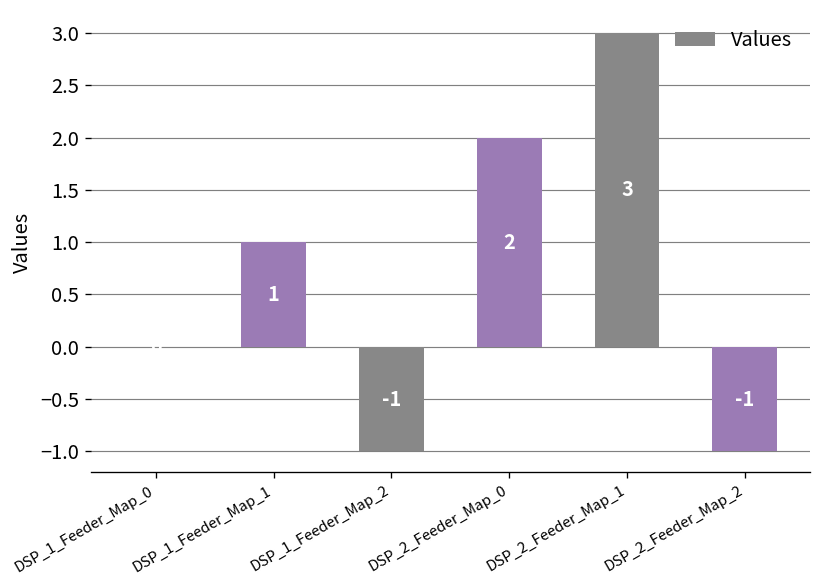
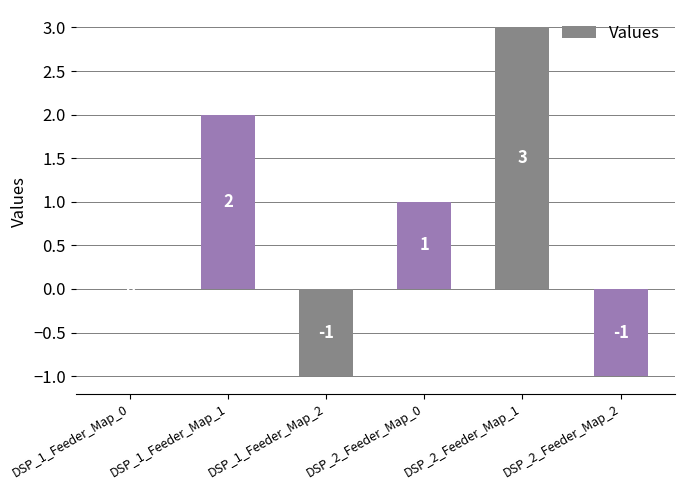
  {
-   "DSP_1_Feeder_Map_1": 1,
+   "DSP_1_Feeder_Map_1": 2,
    "DSP_1_Feeder_Map_2": -1,
-   "DSP_2_Feeder_Map_0": 2,
+   "DSP_2_Feeder_Map_0": 1,
    "DSP_2_Feeder_Map_1": 3,
    "DSP_2_Feeder_Map_2": -1
  }
